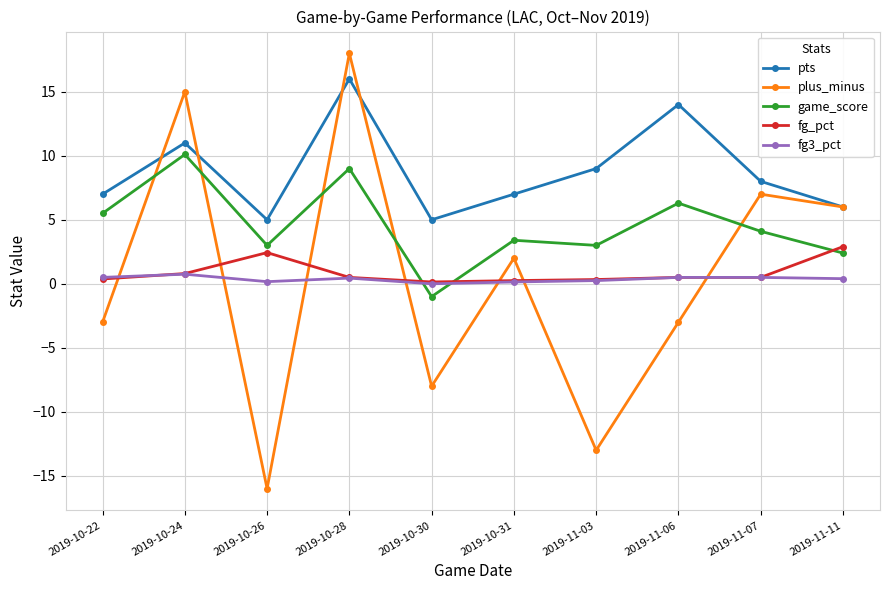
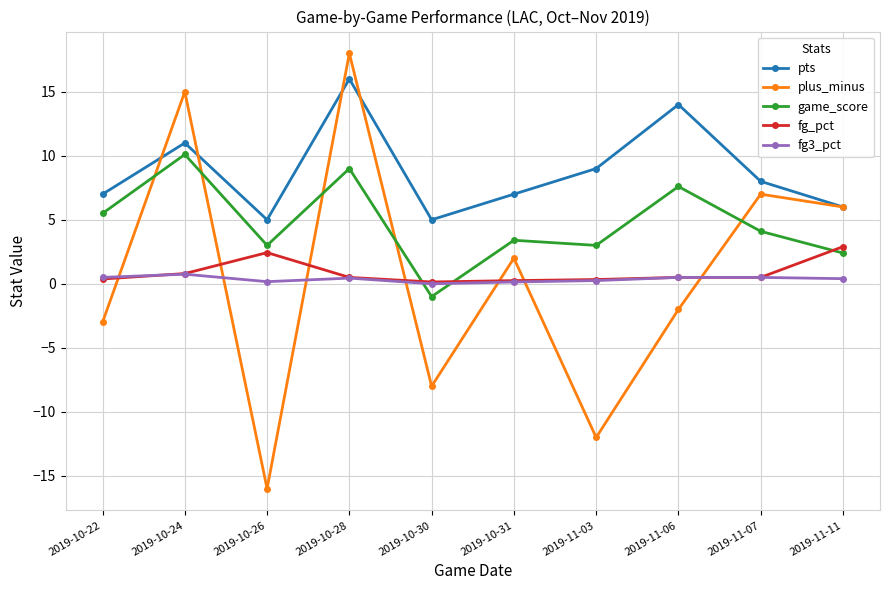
  {
    "pts": {
      "2019-10-22": 7.0,
      "2019-10-24": 11.0,
      "2019-10-26": 5.0,
      "2019-10-28": 16.0,
      "2019-10-30": 5.0,
      "2019-10-31": 7.0,
      "2019-11-03": 9.0,
      "2019-11-06": 14.0,
      "2019-11-07": 8.0
    },
    "plus_minus": {
      "2019-10-22": -3,
      "2019-10-24": 15,
      "2019-10-26": -16,
      "2019-10-28": 18,
      "2019-10-30": -8,
      "2019-10-31": 2,
-     "2019-11-03": -13,
-     "2019-11-06": -3,
+     "2019-11-03": -12,
+     "2019-11-06": -2,
      "2019-11-07": 7
    },
    "game_score": {
      "2019-10-22": 5.5,
      "2019-10-24": 10.1,
      "2019-10-26": 3.0,
      "2019-10-28": 9.0,
      "2019-10-30": -1.0,
      "2019-10-31": 3.4,
      "2019-11-03": 3.0,
-     "2019-11-06": 6.3,
+     "2019-11-06": 7.6,
      "2019-11-07": 4.1,
      "2019-11-11": 2.4
    },
    "fg_pct": {
      "2019-10-26": 2.4,
      "2019-11-11": 2.9
    },
    "fg3_pct": {
      "2019-10-26": 0.2,
      "2019-11-11": 0.4
    }
  }
